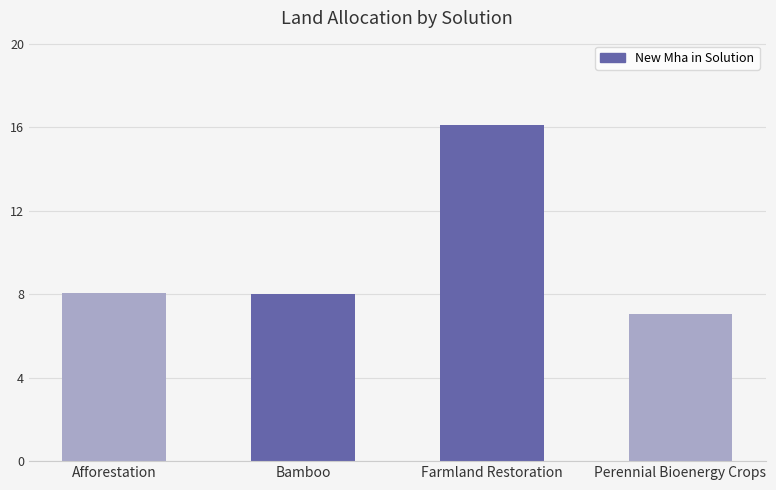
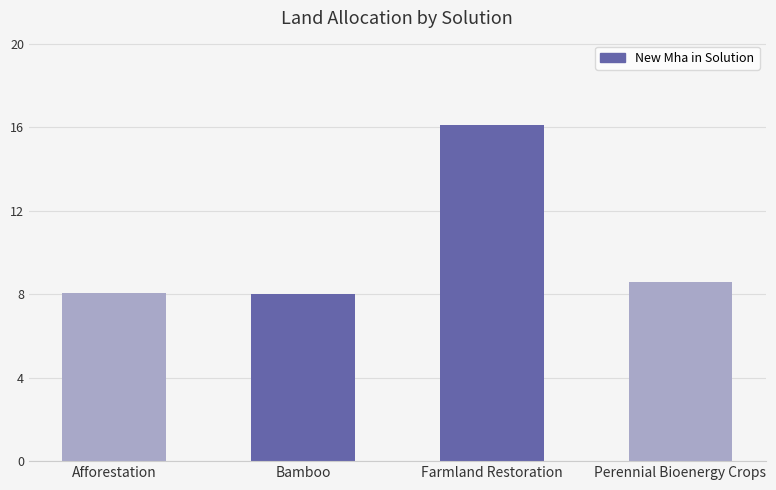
  {
    "Afforestation": 8.1,
    "Bamboo": 8.0,
    "Farmland Restoration": 16.1,
-   "Perennial Bioenergy Crops": 7.0
+   "Perennial Bioenergy Crops": 8.6
  }
